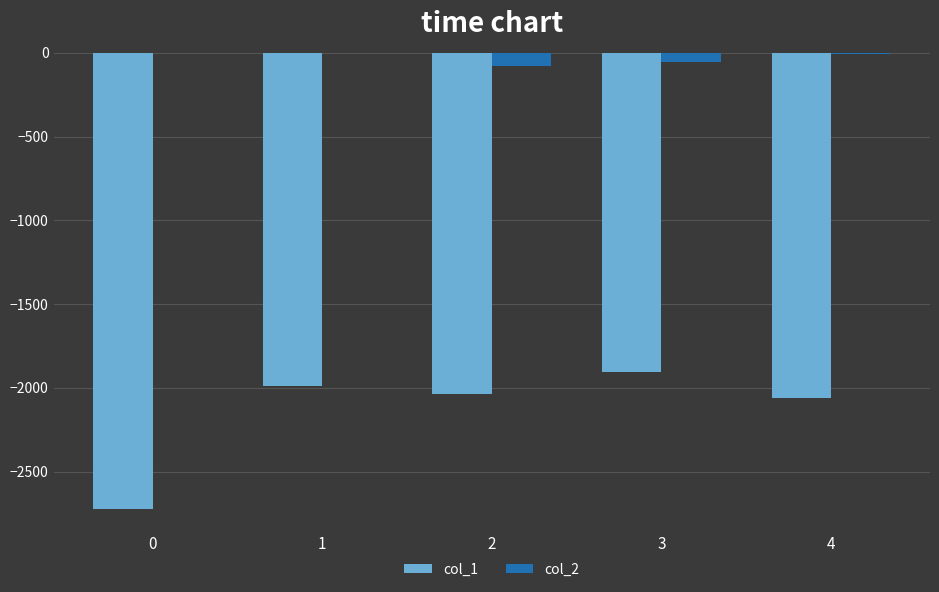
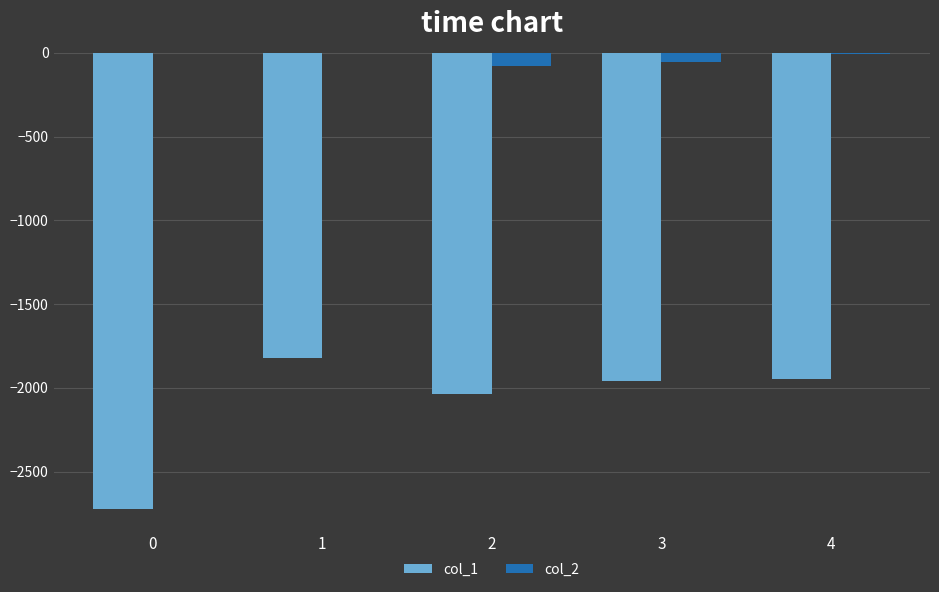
  {
    "col_1": {
      "0": -2720,
-     "1": -1990,
+     "1": -1820,
      "2": -2040,
-     "3": -1910,
-     "4": -2060
+     "3": -1960,
+     "4": -1950
    },
    "col_2": {
      "0": 0,
      "2": -80,
      "3": -50
    }
  }
